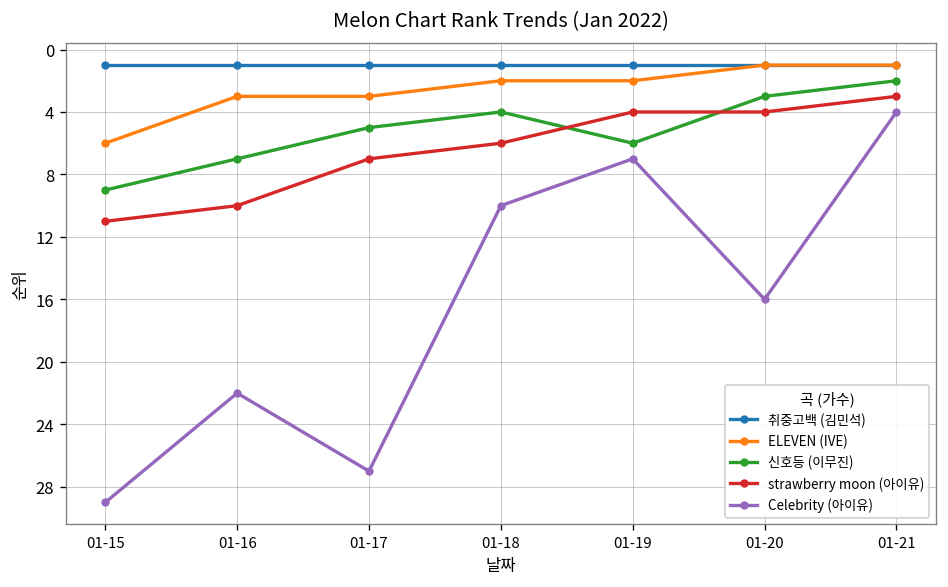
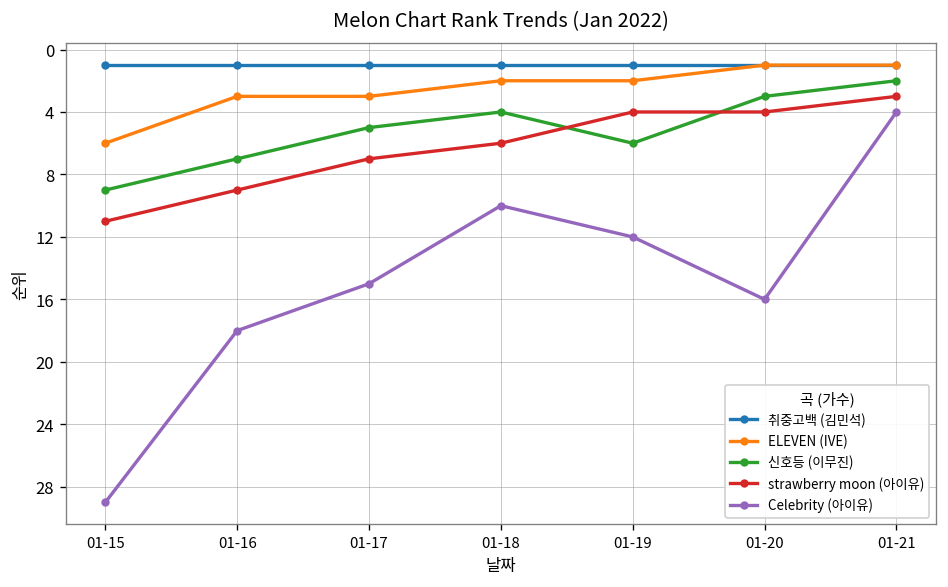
  {
    "취중고백 (김민석)": {
      "01-15": 1,
      "01-16": 1,
      "01-17": 1,
      "01-18": 1,
      "01-19": 1
    },
    "ELEVEN (IVE)": {
      "01-15": 6,
      "01-16": 3,
      "01-17": 3,
      "01-18": 2,
      "01-19": 2
    },
    "신호등 (이무진)": {
      "01-15": 9,
      "01-16": 7,
      "01-17": 5,
      "01-18": 4,
      "01-19": 6,
      "01-20": 3,
      "01-21": 2
    },
    "strawberry moon (아이유)": {
      "01-15": 11,
-     "01-16": 10,
+     "01-16": 9,
      "01-17": 7,
      "01-18": 6,
      "01-19": 4,
      "01-20": 4,
      "01-21": 3
    },
    "Celebrity (아이유)": {
      "01-15": 29,
-     "01-16": 22,
-     "01-17": 27,
+     "01-16": 18,
+     "01-17": 15,
      "01-18": 10,
-     "01-19": 7,
+     "01-19": 12,
      "01-20": 16,
      "01-21": 4
    }
  }
